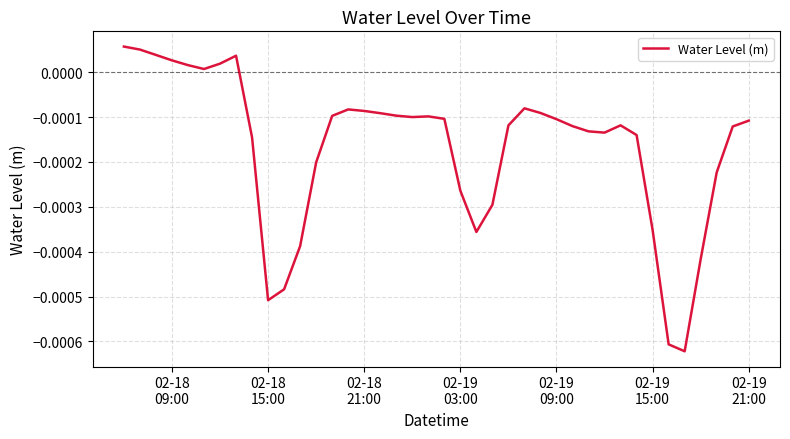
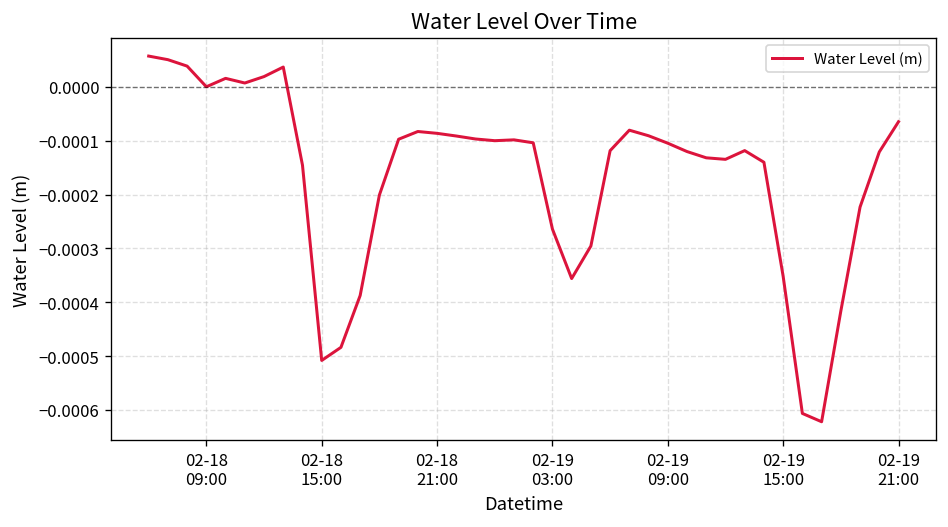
  {
-   "02-18 09:00": 0.00003,
+   "02-18 09:00": 0.00000,
    "02-18 15:00": -0.00051,
    "02-18 21:00": -0.00009,
    "02-19 03:00": -0.00026,
    "02-19 09:00": -0.00010,
    "02-19 15:00": -0.00035,
-   "02-19 21:00": -0.00011
+   "02-19 21:00": -0.00006
  }
